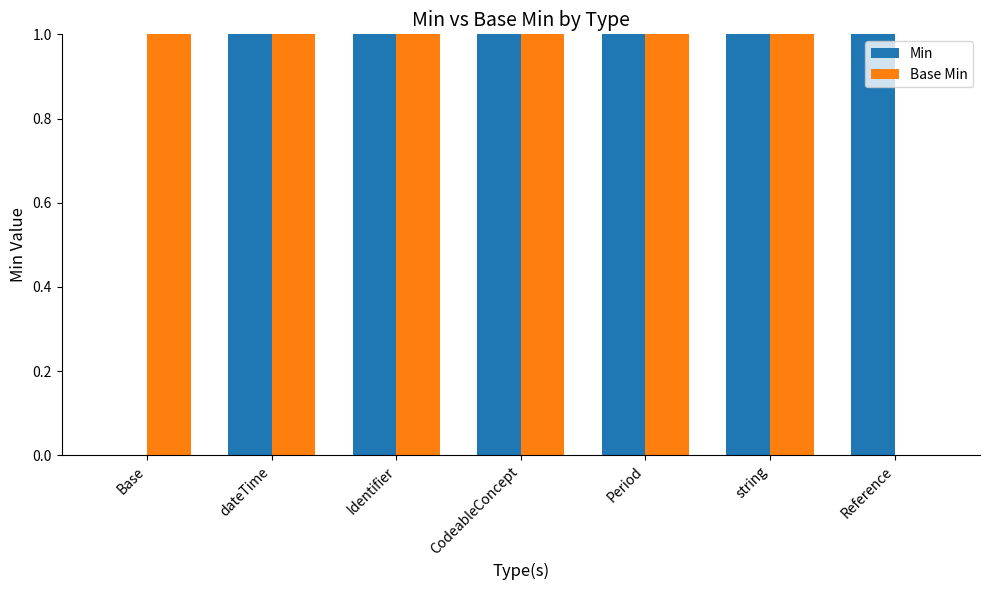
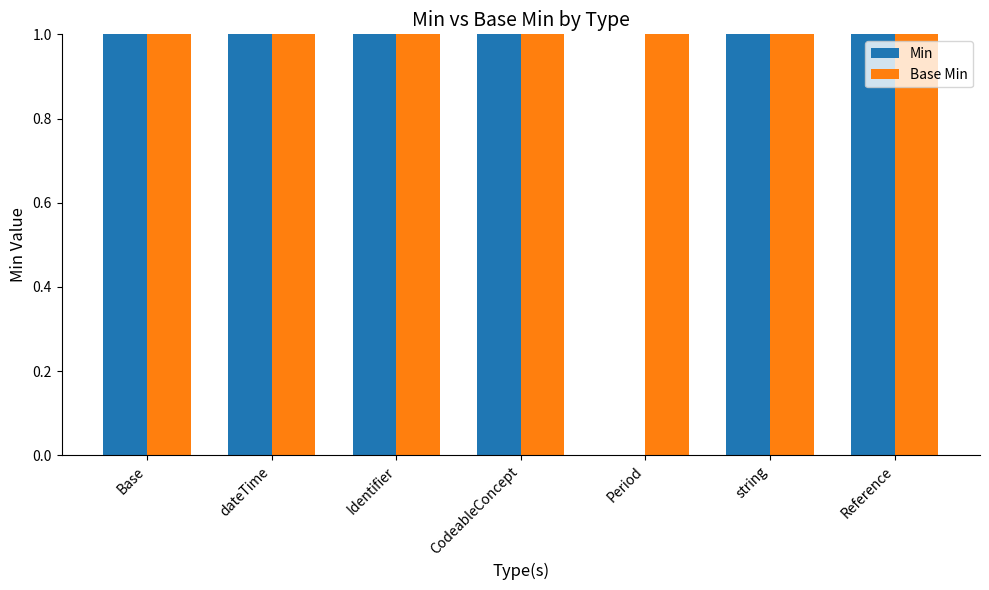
  {
    "Min": {
-     "Base": 0,
+     "Base": 1,
      "dateTime": 1,
      "Identifier": 1,
      "CodeableConcept": 1,
-     "Period": 1,
+     "Period": 0,
      "string": 1,
      "Reference": 1
    },
    "Base Min": {
      "Base": 1,
      "dateTime": 1,
      "Identifier": 1,
      "CodeableConcept": 1,
      "Period": 1,
      "string": 1,
-     "Reference": 0
+     "Reference": 1
    }
  }
